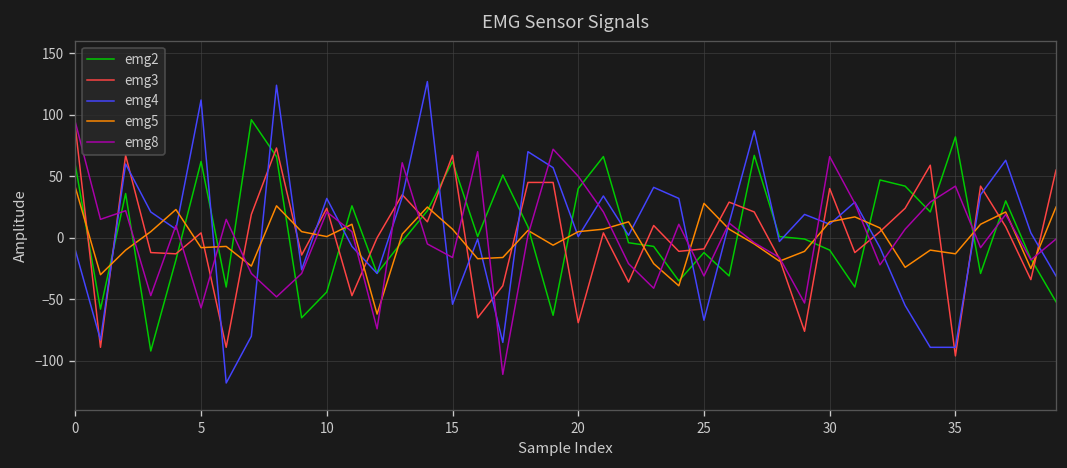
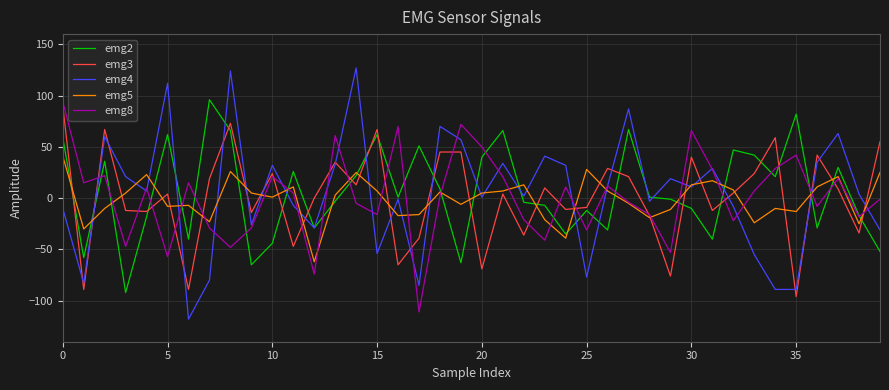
  {
    "emg2": {
      "0": 59,
      "5": 62,
      "10": -44,
      "15": 62,
      "20": 40,
      "25": -12,
      "30": -10,
      "35": 82
    },
    "emg3": {
      "0": 90,
      "5": 4,
      "10": 24,
      "15": 67,
      "20": -69,
      "25": -9,
      "30": 40,
      "35": -96
    },
    "emg4": {
      "0": -10,
      "5": 112,
      "10": 32,
      "15": -54,
      "20": 1,
-     "25": -67,
+     "25": -77,
      "35": -89
    },
    "emg5": {
      "0": 41,
      "5": -8,
      "10": 1,
      "15": 7,
      "20": 5,
      "25": 28,
      "35": -13
    },
    "emg8": {
      "0": 94,
      "5": -57,
      "10": 21,
      "15": -16,
      "20": 50,
      "25": -31,
      "30": 66,
      "35": 42
    }
  }
